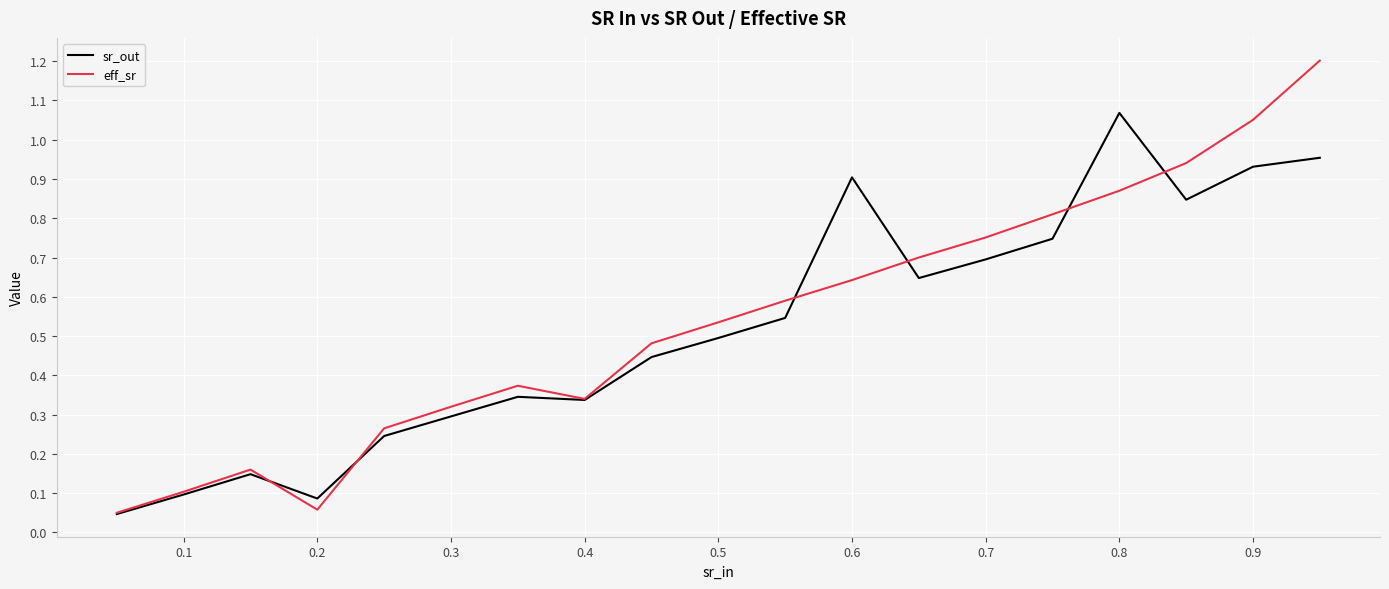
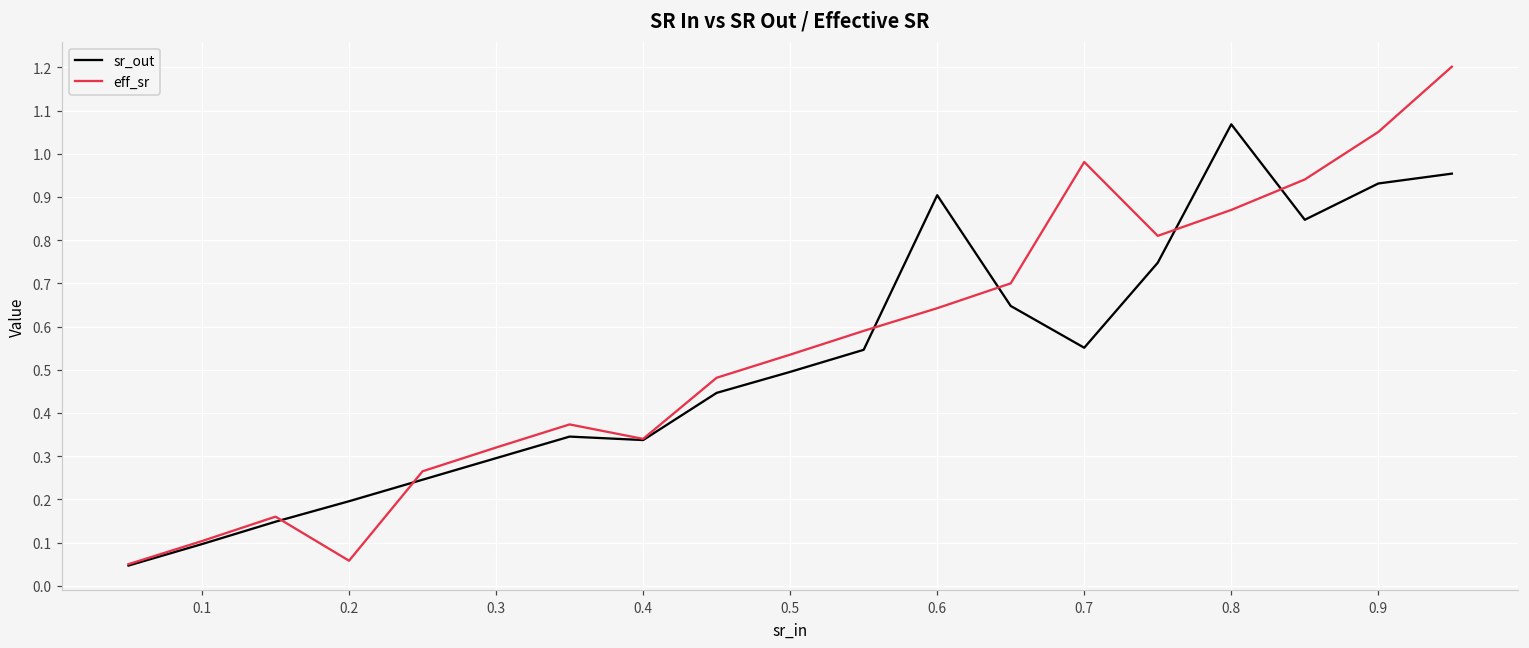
  {
    "sr_out": {
      "0.1": 0.10,
-     "0.2": 0.09,
+     "0.2": 0.20,
      "0.3": 0.30,
      "0.5": 0.50,
      "0.6": 0.90,
-     "0.7": 0.70,
+     "0.7": 0.55,
      "0.8": 1.07,
      "0.9": 0.93
    },
    "eff_sr": {
      "0.1": 0.10,
      "0.2": 0.06,
      "0.3": 0.32,
      "0.5": 0.54,
      "0.6": 0.64,
-     "0.7": 0.75,
+     "0.7": 0.98,
      "0.8": 0.87,
      "0.9": 1.05
    }
  }
